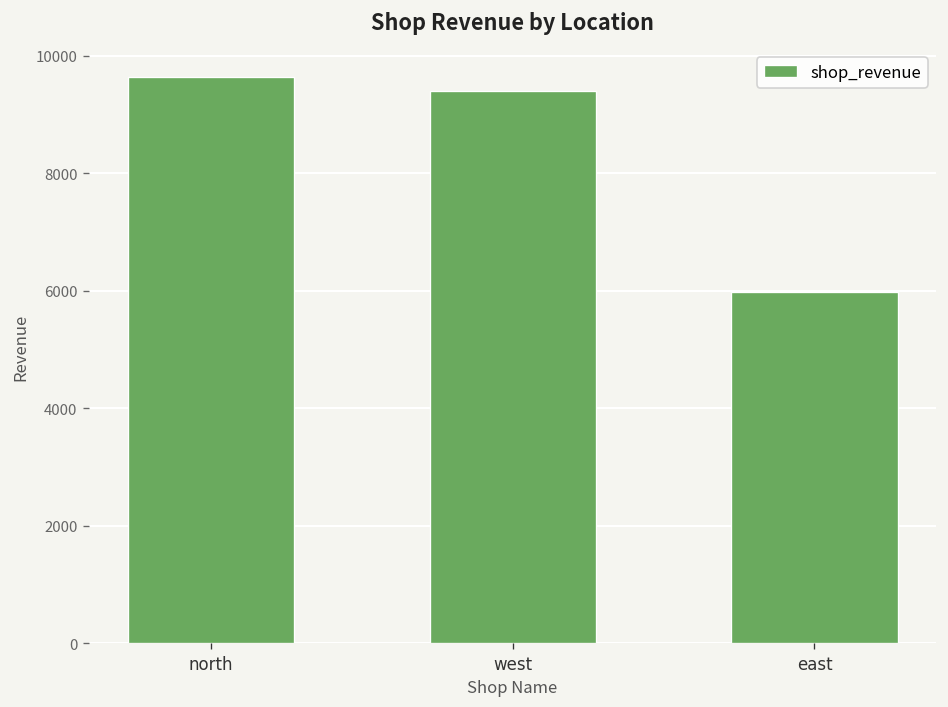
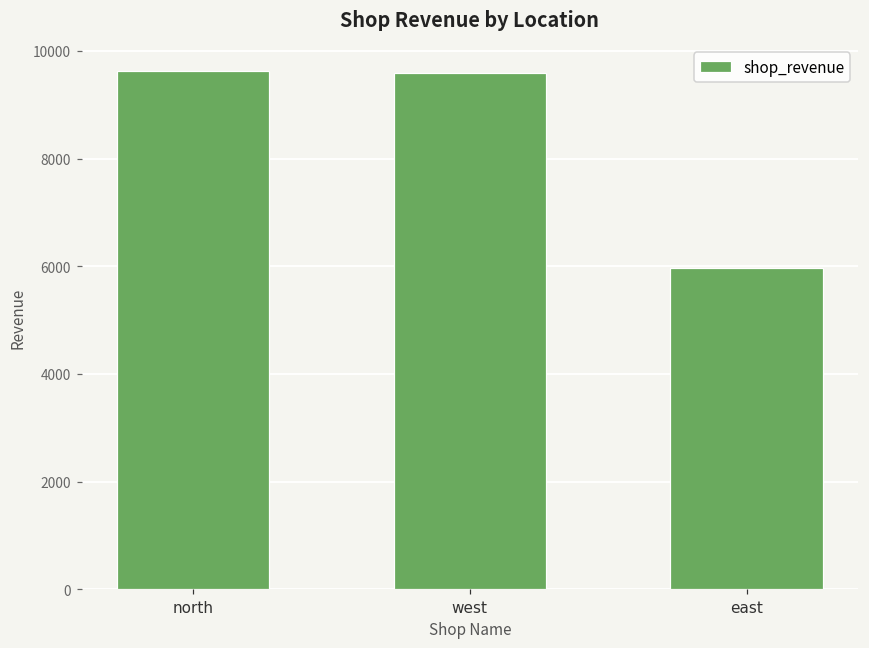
  {
    "north": 9600,
-   "west": 9400,
+   "west": 9600,
    "east": 6000
  }
